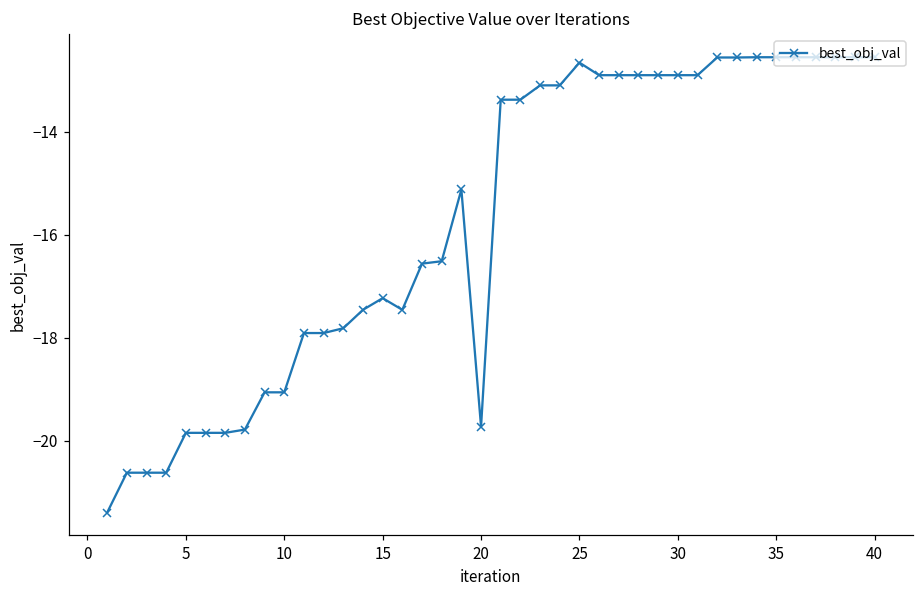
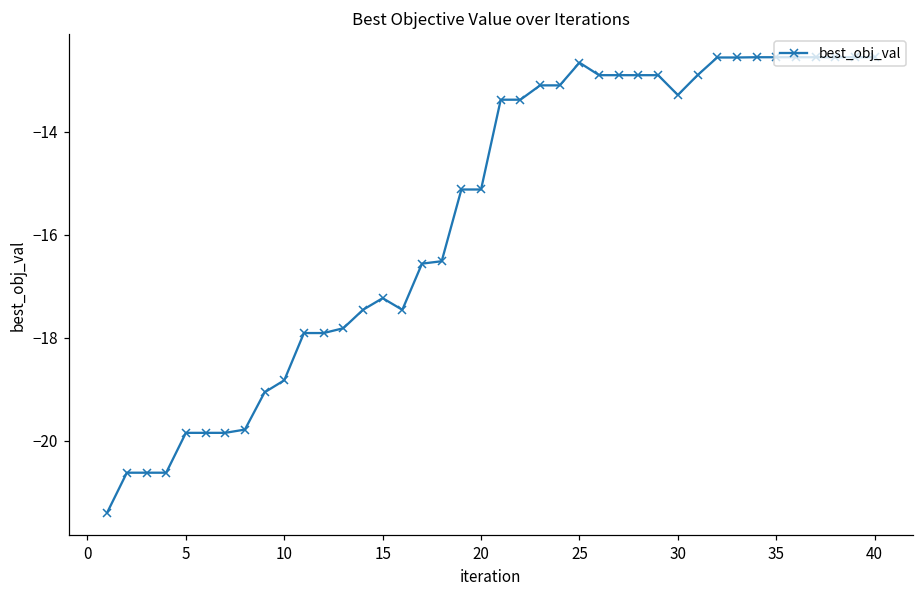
  {
    "5": -19.8,
-   "10": -19.1,
+   "10": -18.8,
    "15": -17.2,
-   "20": -19.7,
+   "20": -15.1,
    "25": -12.7,
-   "30": -12.9
+   "30": -13.3
  }
